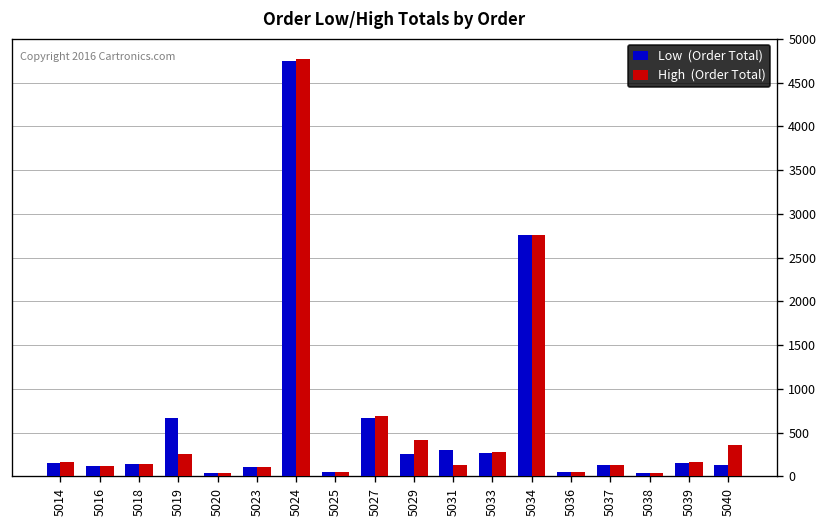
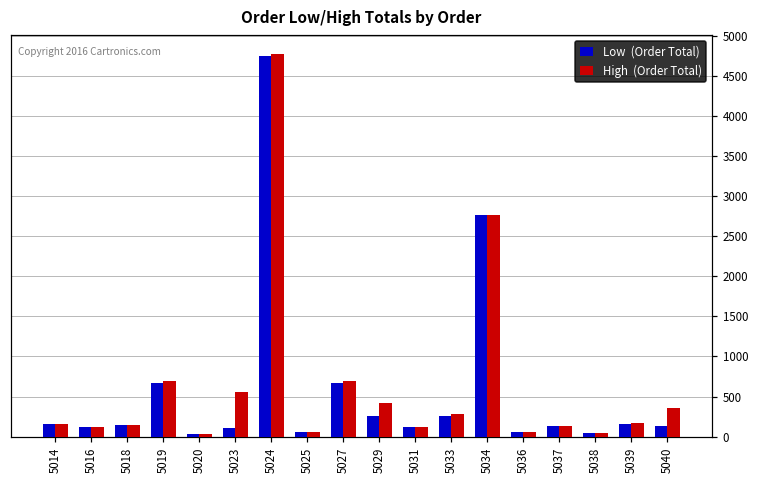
  {
    "Low (Order Total)": {
      "5014": 200,
      "5016": 100,
      "5018": 100,
      "5019": 700,
      "5020": 0,
      "5023": 100,
      "5024": 4700,
      "5025": 100,
      "5027": 700,
      "5029": 300,
-     "5031": 300,
+     "5031": 100,
      "5033": 300,
      "5034": 2800,
      "5036": 100,
      "5037": 100,
      "5038": 0,
      "5039": 200,
      "5040": 100
    },
    "High (Order Total)": {
      "5014": 200,
      "5016": 100,
      "5018": 100,
-     "5019": 300,
+     "5019": 700,
      "5020": 0,
-     "5023": 100,
+     "5023": 600,
      "5024": 4800,
      "5025": 100,
      "5027": 700,
      "5029": 400,
      "5031": 100,
      "5033": 300,
      "5034": 2800,
      "5036": 100,
      "5037": 100,
      "5038": 0,
      "5039": 200,
      "5040": 400
    }
  }
